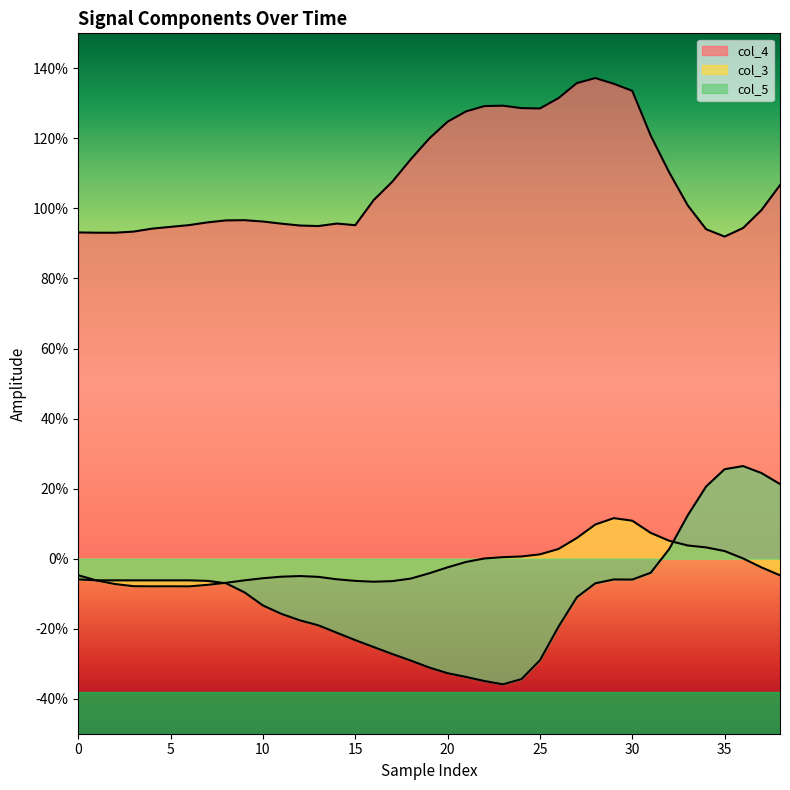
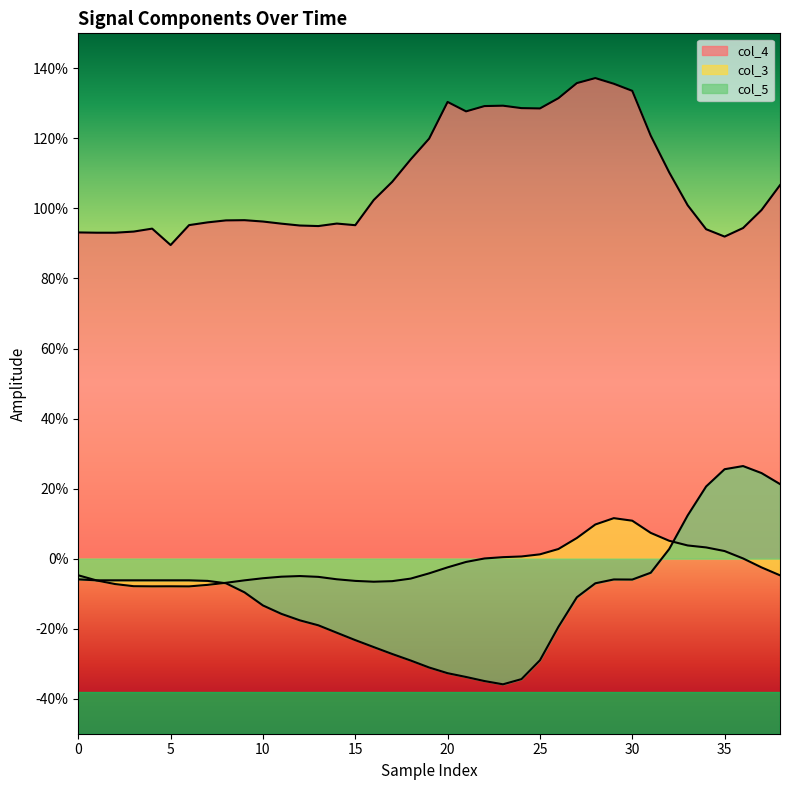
  {
    "col_4": {
      "0": "93%",
-     "5": "95%",
+     "5": "90%",
      "10": "96%",
      "15": "95%",
-     "20": "125%",
+     "20": "130%",
      "25": "129%",
      "30": "134%",
      "35": "92%"
    }
  }
